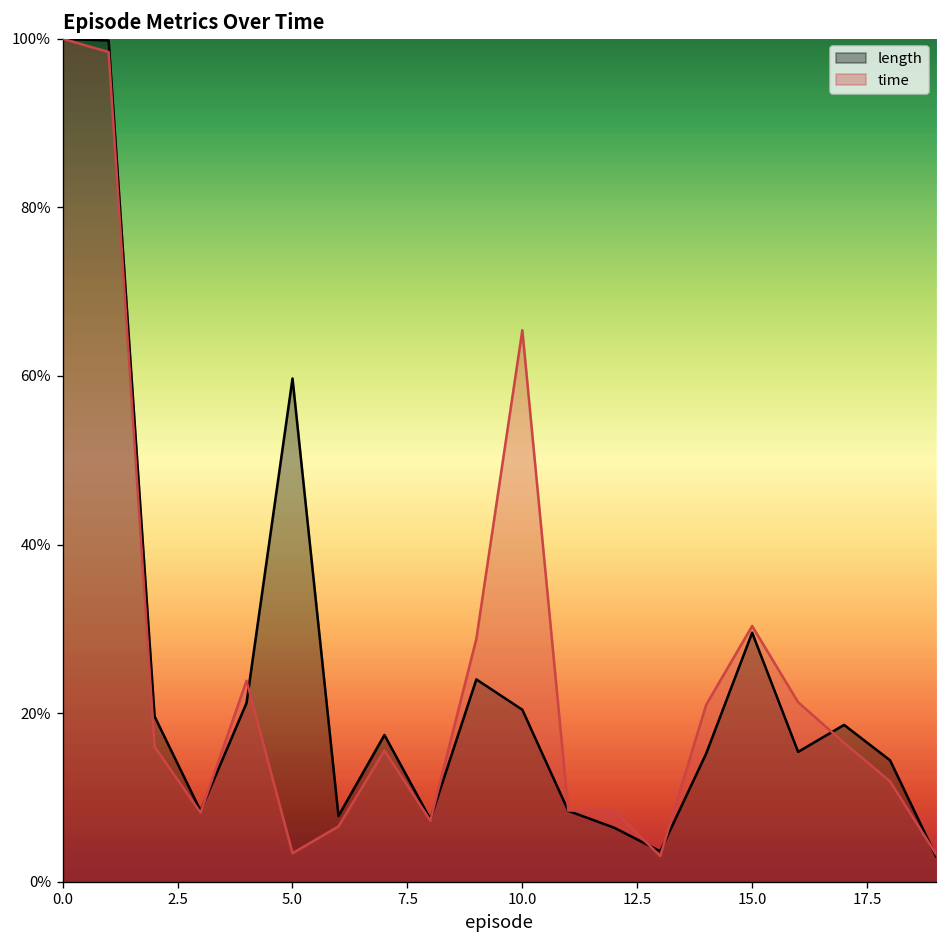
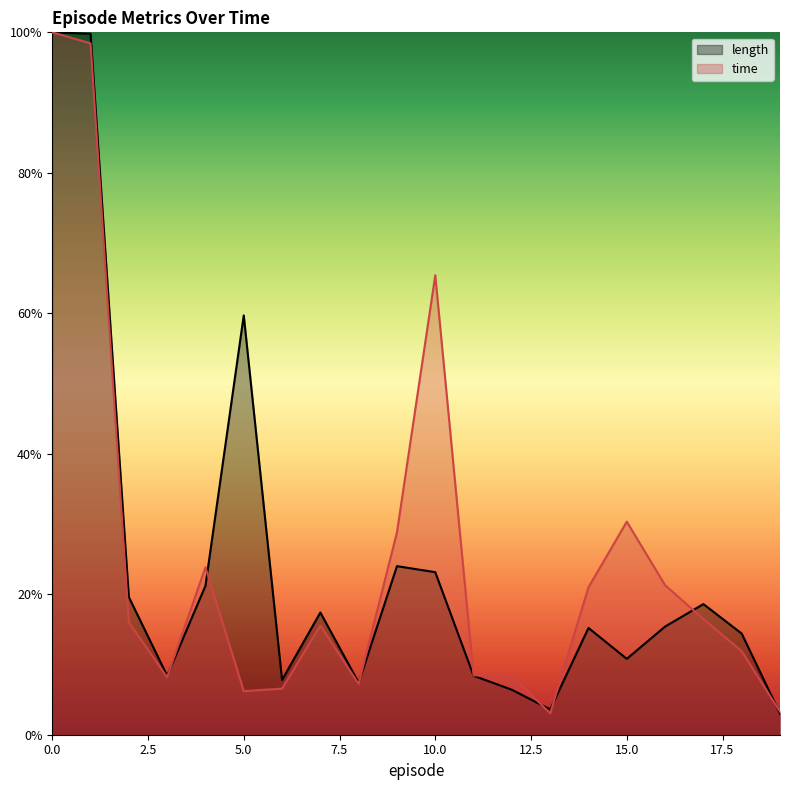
  {
    "length": {
      "5.0": "60%",
-     "10.0": "20%",
-     "15.0": "30%"
+     "10.0": "23%",
+     "15.0": "11%"
    },
    "time": {
-     "5.0": "3%",
+     "5.0": "6%",
      "10.0": "65%",
      "15.0": "30%"
    }
  }
